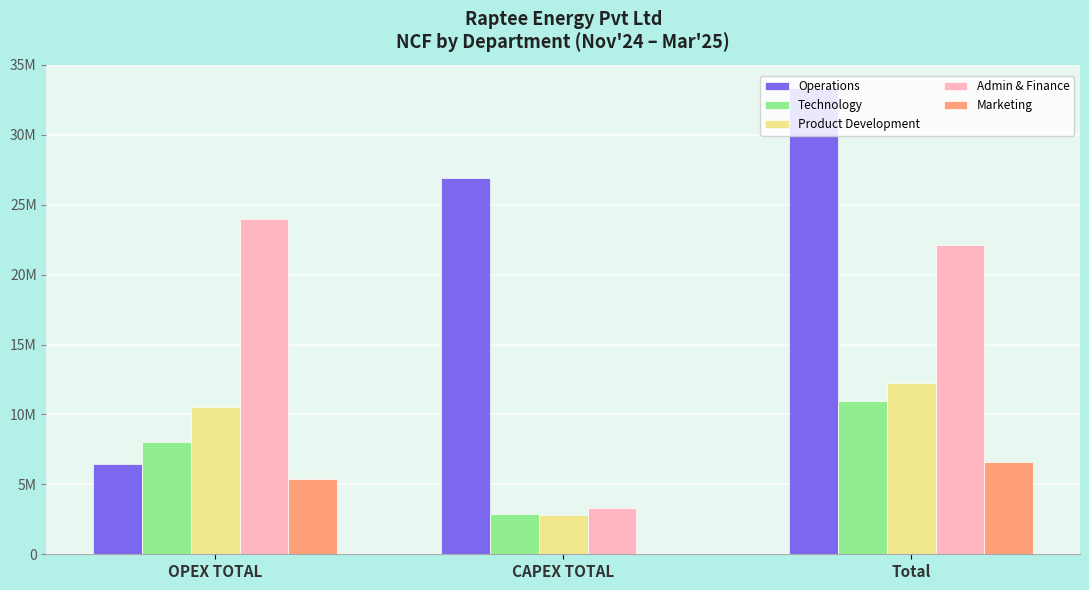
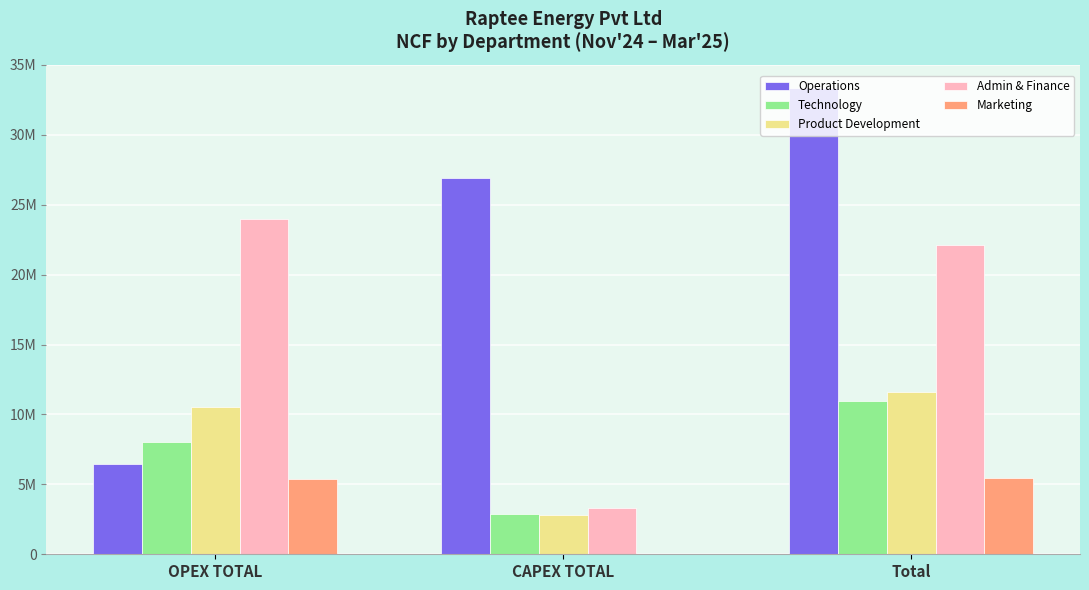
  {
    "Operations": {
      "OPEX TOTAL": 6500000,
      "CAPEX TOTAL": 26900000
    },
    "Technology": {
      "OPEX TOTAL": 8100000,
      "CAPEX TOTAL": 2900000,
      "Total": 10900000
    },
    "Product Development": {
      "OPEX TOTAL": 10500000,
      "CAPEX TOTAL": 2800000,
-     "Total": 12200000
+     "Total": 11600000
    },
    "Admin & Finance": {
      "OPEX TOTAL": 24000000,
      "CAPEX TOTAL": 3300000,
      "Total": 22100000
    },
    "Marketing": {
      "OPEX TOTAL": 5400000,
-     "Total": 6600000
+     "Total": 5400000
    }
  }
